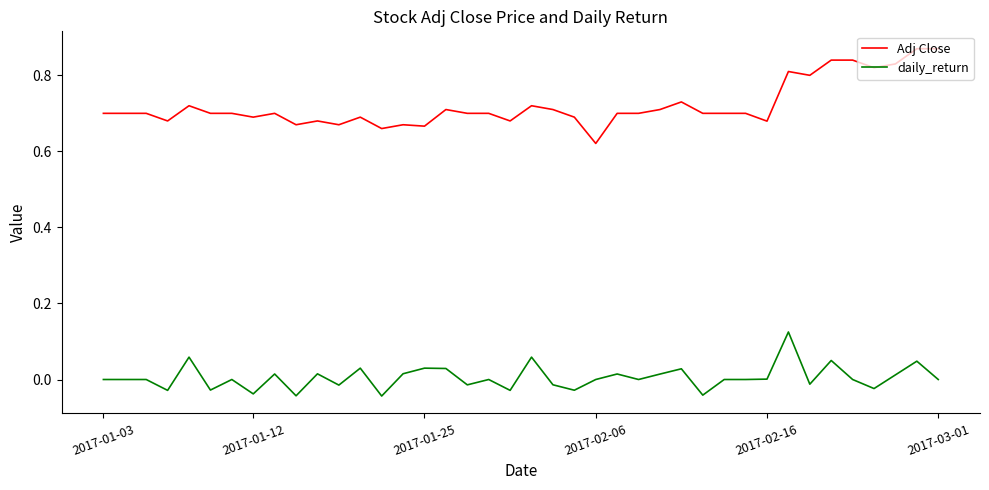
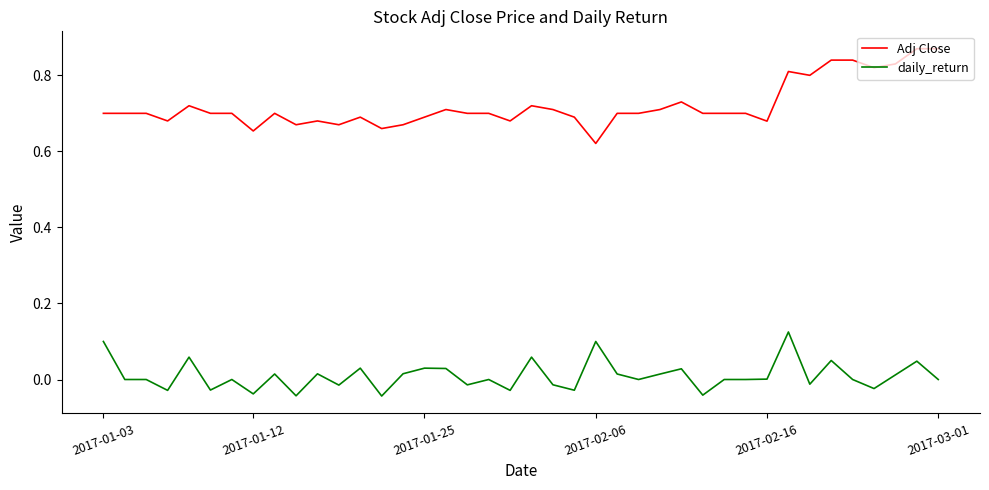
  {
    "Adj Close": {
      "2017-01-03": 0.70,
-     "2017-01-12": 0.69,
-     "2017-01-25": 0.67,
+     "2017-01-12": 0.65,
+     "2017-01-25": 0.69,
      "2017-02-06": 0.62,
      "2017-02-16": 0.68
    },
    "daily_return": {
-     "2017-01-03": 0.0,
+     "2017-01-03": 0.1,
      "2017-01-12": -0.04,
      "2017-01-25": 0.03,
-     "2017-02-06": 0.0,
+     "2017-02-06": 0.1,
      "2017-02-16": 0.0,
      "2017-03-01": 0.0
    }
  }
